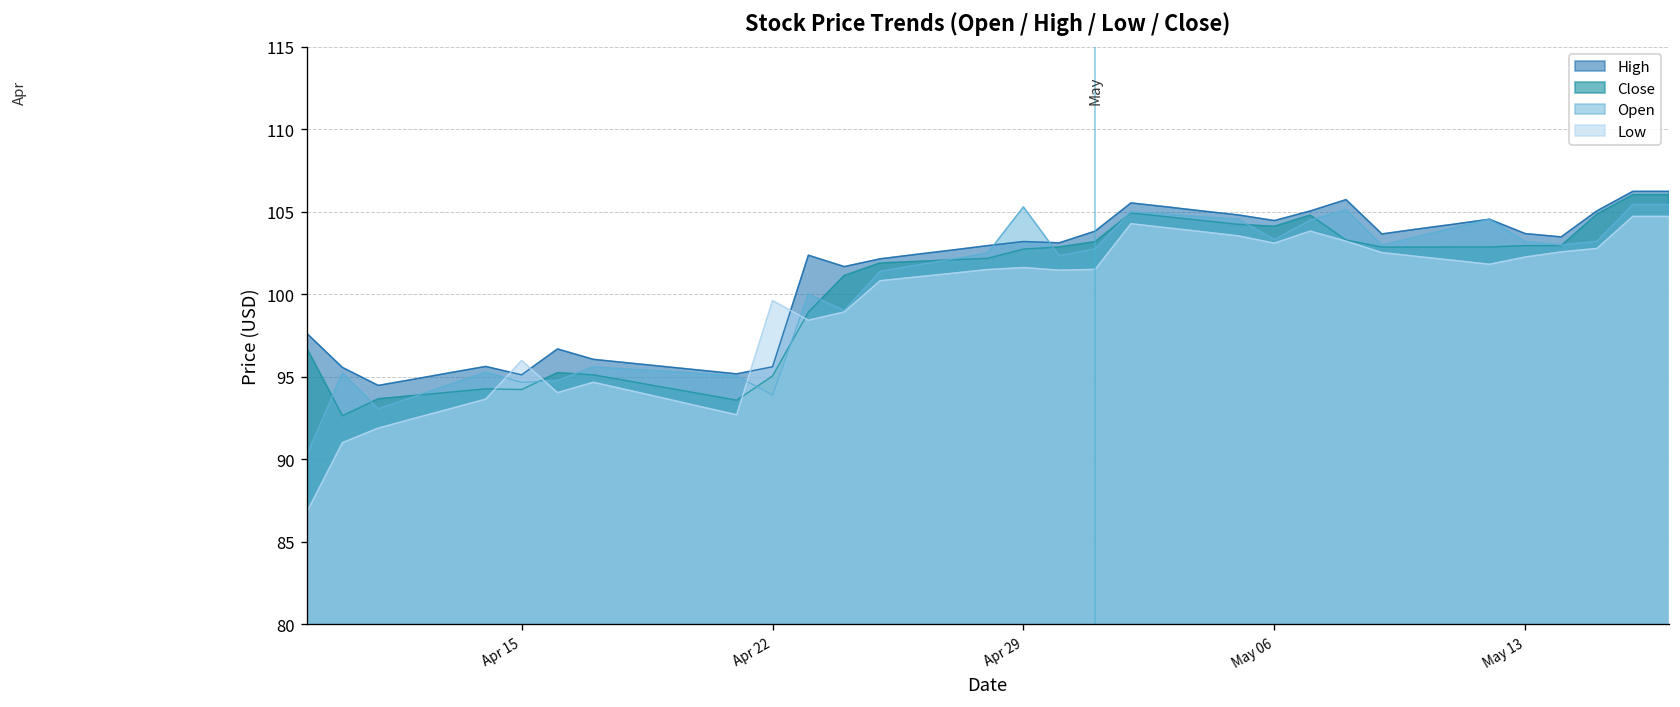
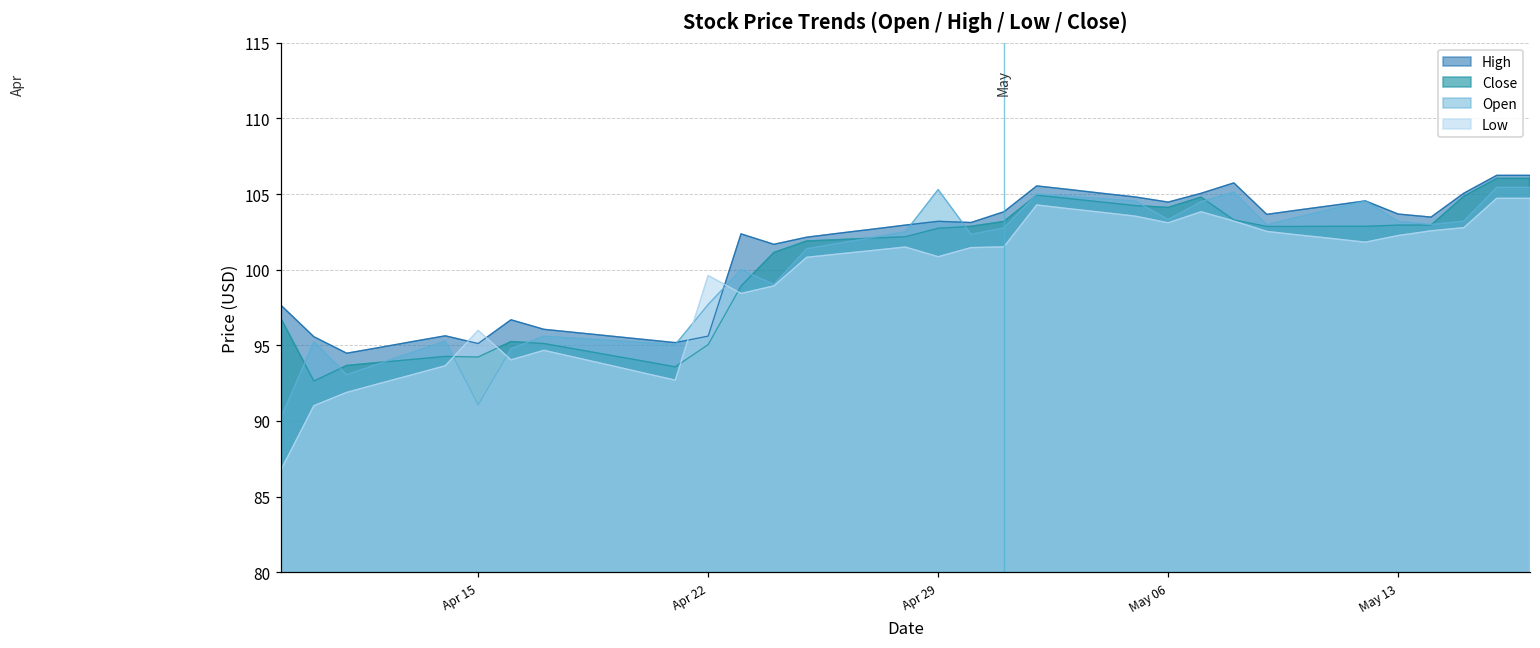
  {
    "Open": {
-     "Apr 15": 94.7,
-     "Apr 22": 93.9,
+     "Apr 15": 91.1,
+     "Apr 22": 97.7,
      "Apr 29": 105.3,
      "May 06": 103.3,
      "May 13": 103.2
    },
    "Low": {
      "Apr 15": 96.0,
      "Apr 22": 99.6,
-     "Apr 29": 101.6,
+     "Apr 29": 100.9,
      "May 06": 103.1,
      "May 13": 102.3
    }
  }
